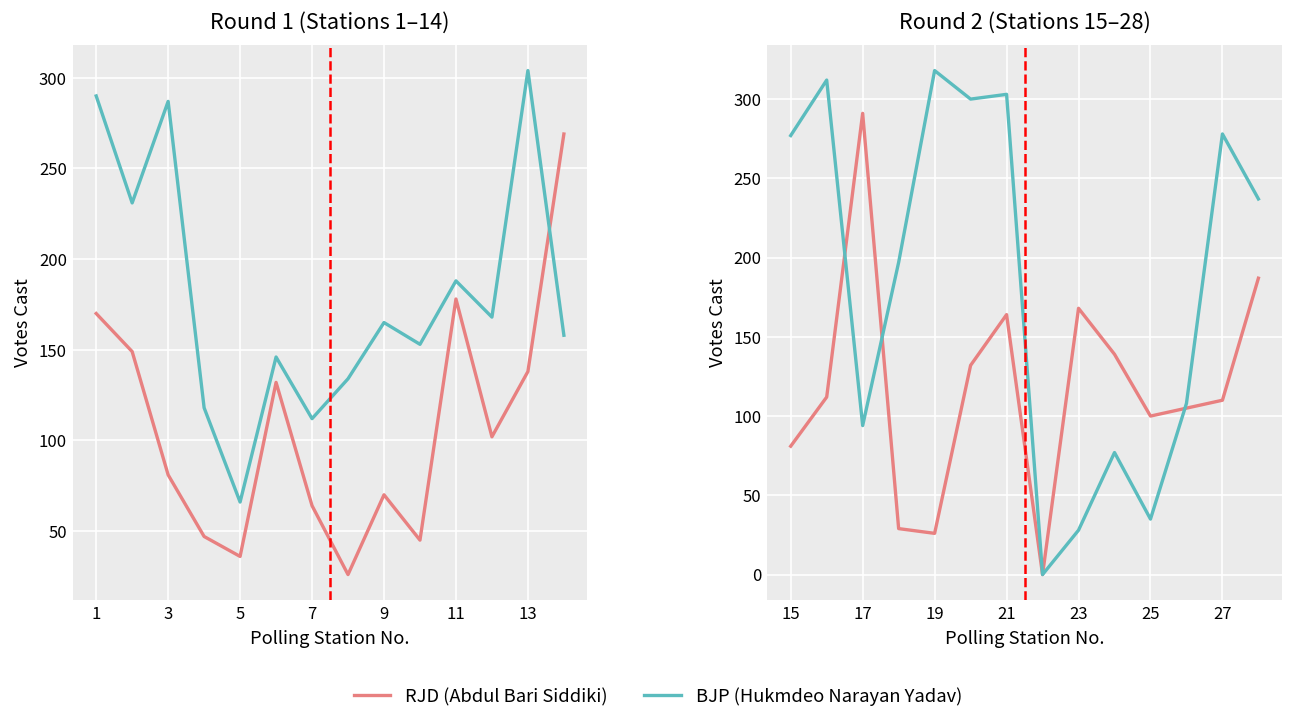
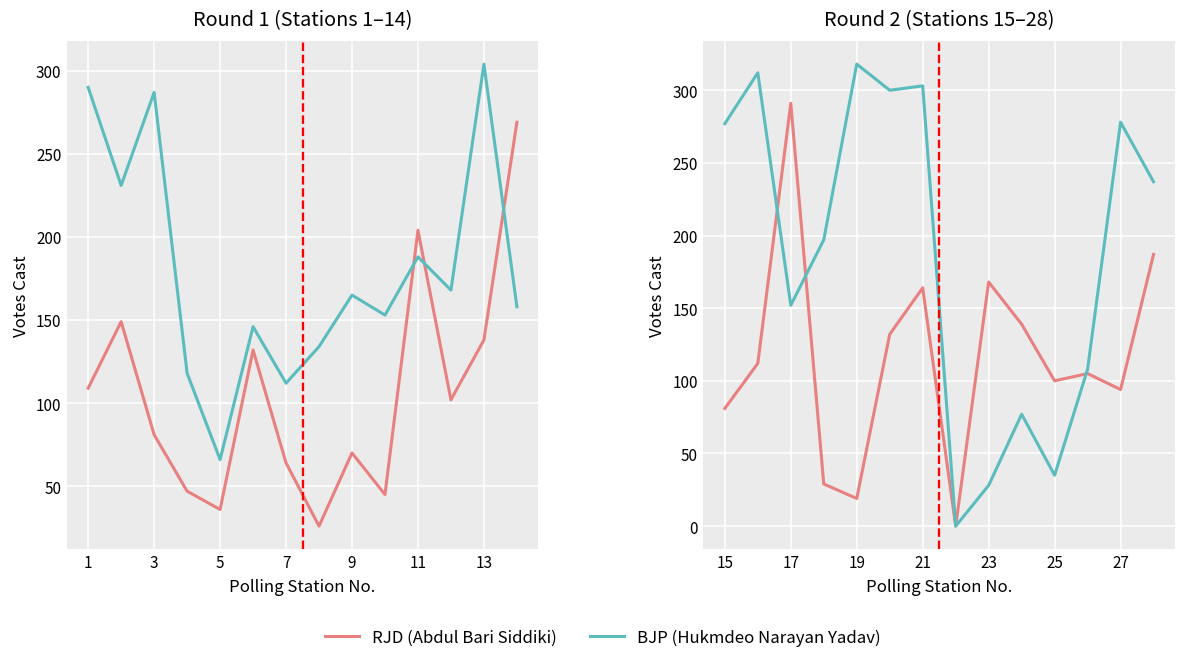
  {
    "Round 1 (Stations 1–14)": {
      "RJD (Abdul Bari Siddiki)": {
-       "1": 170,
+       "1": 109,
        "3": 81,
        "5": 36,
        "7": 64,
        "9": 70,
-       "11": 178,
+       "11": 204,
        "13": 138
      },
      "BJP (Hukmdeo Narayan Yadav)": {
        "1": 290,
        "3": 287,
        "5": 66,
        "7": 112,
        "9": 165,
        "11": 188,
        "13": 304
      }
    },
    "Round 2 (Stations 15–28)": {
      "RJD (Abdul Bari Siddiki)": {
        "15": 81,
        "17": 291,
-       "19": 26,
+       "19": 19,
        "21": 164,
        "23": 168,
        "25": 100,
-       "27": 110
+       "27": 94
      },
      "BJP (Hukmdeo Narayan Yadav)": {
        "15": 277,
-       "17": 94,
+       "17": 152,
        "19": 318,
        "21": 303,
        "23": 28,
        "25": 35,
        "27": 278
      }
    }
  }
